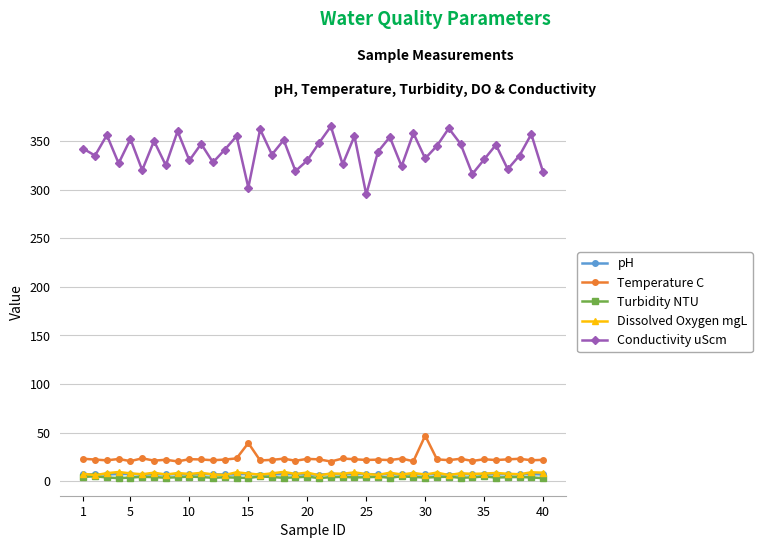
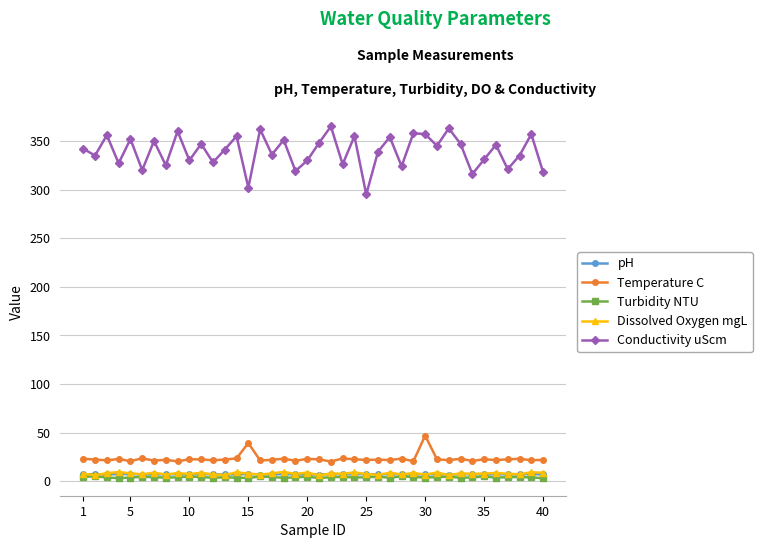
  {
    "Temperature C": {
      "1": 20,
      "5": 20,
      "10": 20,
      "15": 40,
      "20": 20,
      "25": 20,
      "30": 50,
      "35": 20,
      "40": 20
    },
    "Turbidity NTU": {
      "1": 0,
      "5": 0,
      "15": 0,
      "25": 0,
      "30": 0,
      "40": 0
    },
    "Conductivity uScm": {
      "1": 340,
      "5": 350,
      "10": 330,
      "15": 300,
      "20": 330,
      "25": 300,
-     "30": 330,
+     "30": 360,
      "35": 330,
      "40": 320
    }
  }
